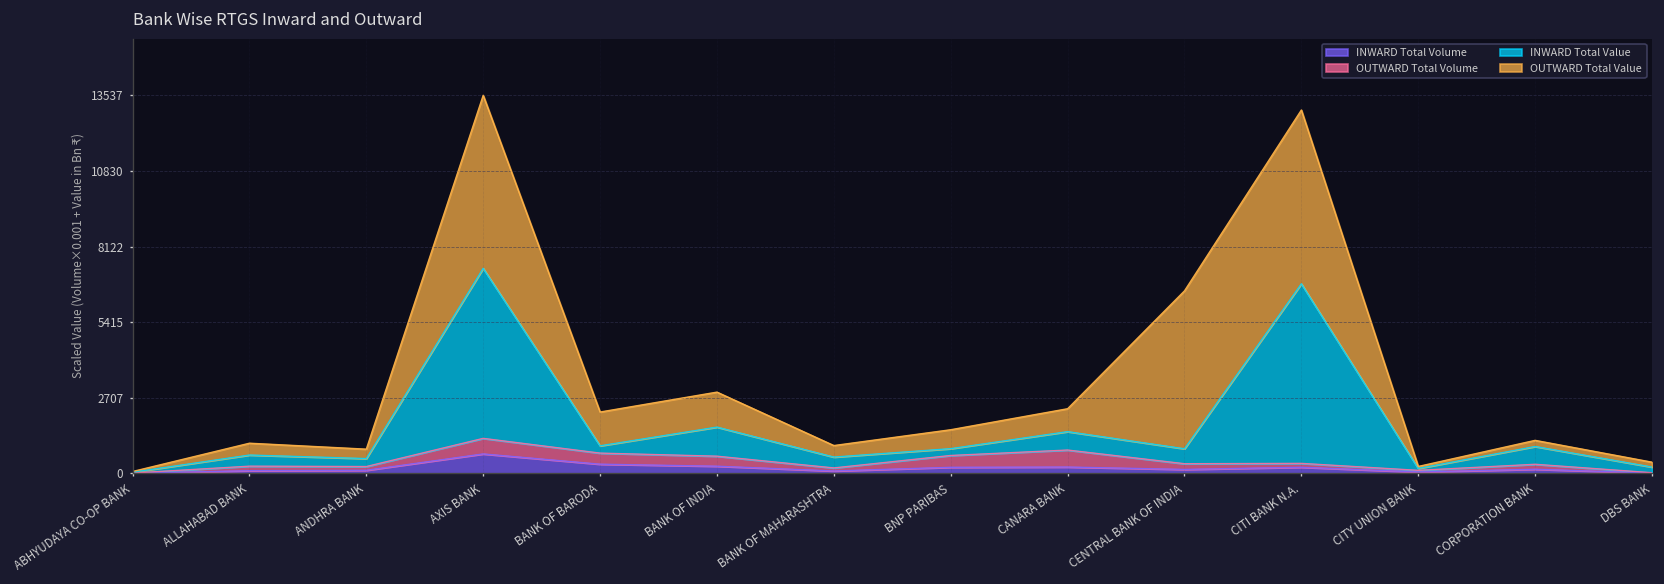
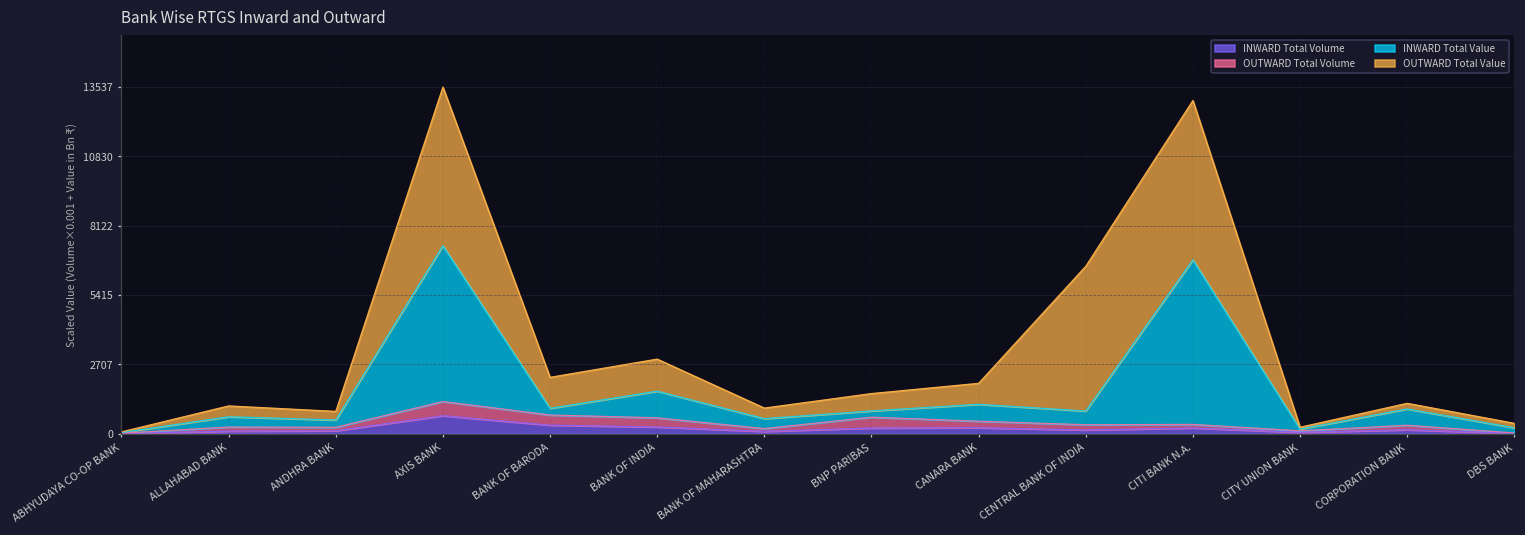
  {
    "INWARD Total Volume": {
      "ALLAHABAD BANK": 100,
      "ANDHRA BANK": 100,
      "AXIS BANK": 700,
      "BANK OF BARODA": 300,
      "BANK OF INDIA": 300,
      "BANK OF MAHARASHTRA": 100,
      "BNP PARIBAS": 200,
      "CANARA BANK": 200,
      "CENTRAL BANK OF INDIA": 100,
      "CITI BANK N.A.": 200,
      "CORPORATION BANK": 200
    },
    "OUTWARD Total Volume": {
      "ALLAHABAD BANK": 200,
      "ANDHRA BANK": 100,
      "AXIS BANK": 600,
      "BANK OF BARODA": 400,
      "BANK OF INDIA": 400,
      "BANK OF MAHARASHTRA": 100,
      "BNP PARIBAS": 400,
-     "CANARA BANK": 600,
+     "CANARA BANK": 300,
      "CENTRAL BANK OF INDIA": 200,
      "CITI BANK N.A.": 100,
      "CORPORATION BANK": 200
    },
    "INWARD Total Value": {
      "ALLAHABAD BANK": 400,
      "ANDHRA BANK": 300,
      "AXIS BANK": 6100,
      "BANK OF BARODA": 300,
      "BANK OF INDIA": 1000,
      "BANK OF MAHARASHTRA": 400,
      "BNP PARIBAS": 200,
      "CANARA BANK": 700,
      "CENTRAL BANK OF INDIA": 500,
      "CITI BANK N.A.": 6400,
      "CORPORATION BANK": 600,
      "DBS BANK": 200
    },
    "OUTWARD Total Value": {
      "ALLAHABAD BANK": 400,
      "ANDHRA BANK": 300,
      "AXIS BANK": 6200,
      "BANK OF BARODA": 1200,
      "BANK OF INDIA": 1300,
      "BANK OF MAHARASHTRA": 400,
      "BNP PARIBAS": 700,
      "CANARA BANK": 800,
      "CENTRAL BANK OF INDIA": 5700,
      "CITI BANK N.A.": 6200,
      "CORPORATION BANK": 200,
      "DBS BANK": 200
    }
  }
